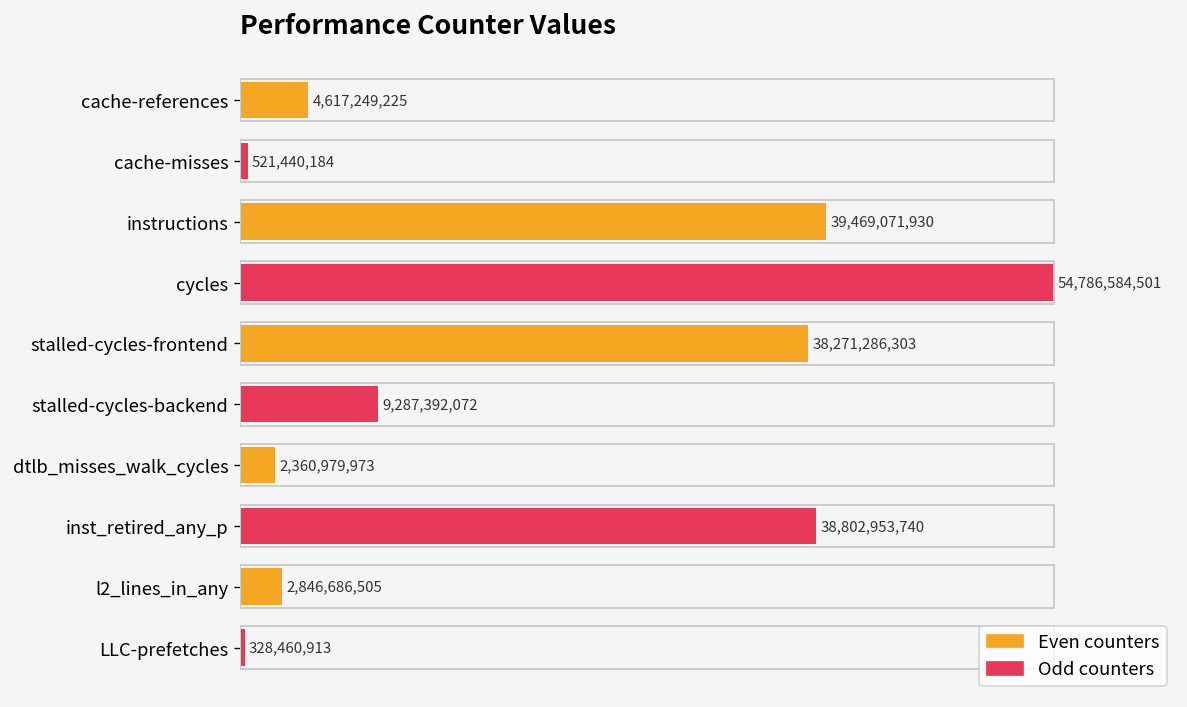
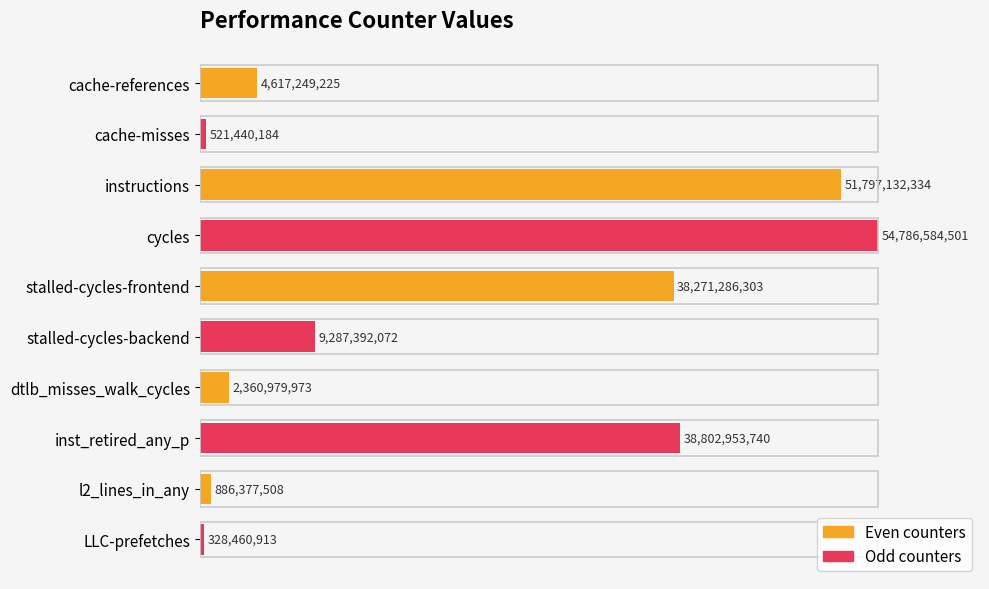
  {
-   "instructions": "39,469,071,930",
-   "l2_lines_in_any": "2,846,686,505"
+   "instructions": "51,797,132,334",
+   "l2_lines_in_any": "886,377,508"
  }
